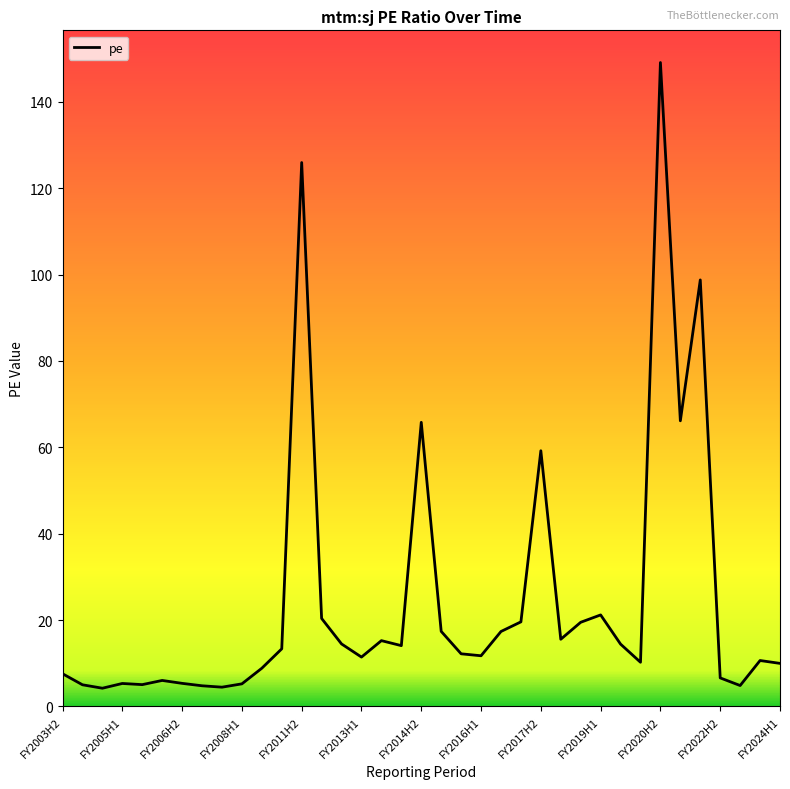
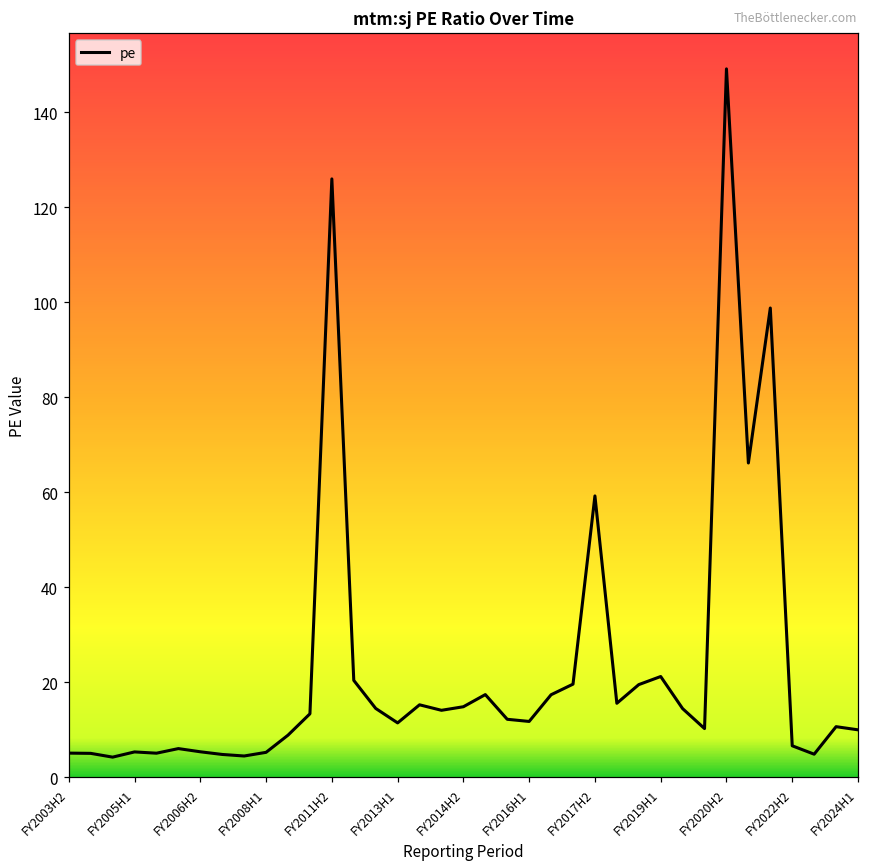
  {
-   "FY2003H2": 8,
+   "FY2003H2": 5,
    "FY2005H1": 5,
    "FY2006H2": 5,
    "FY2008H1": 5,
    "FY2011H2": 126,
    "FY2013H1": 11,
-   "FY2014H2": 66,
+   "FY2014H2": 15,
    "FY2016H1": 12,
    "FY2017H2": 59,
    "FY2019H1": 21,
    "FY2020H2": 149,
    "FY2022H2": 7
  }
